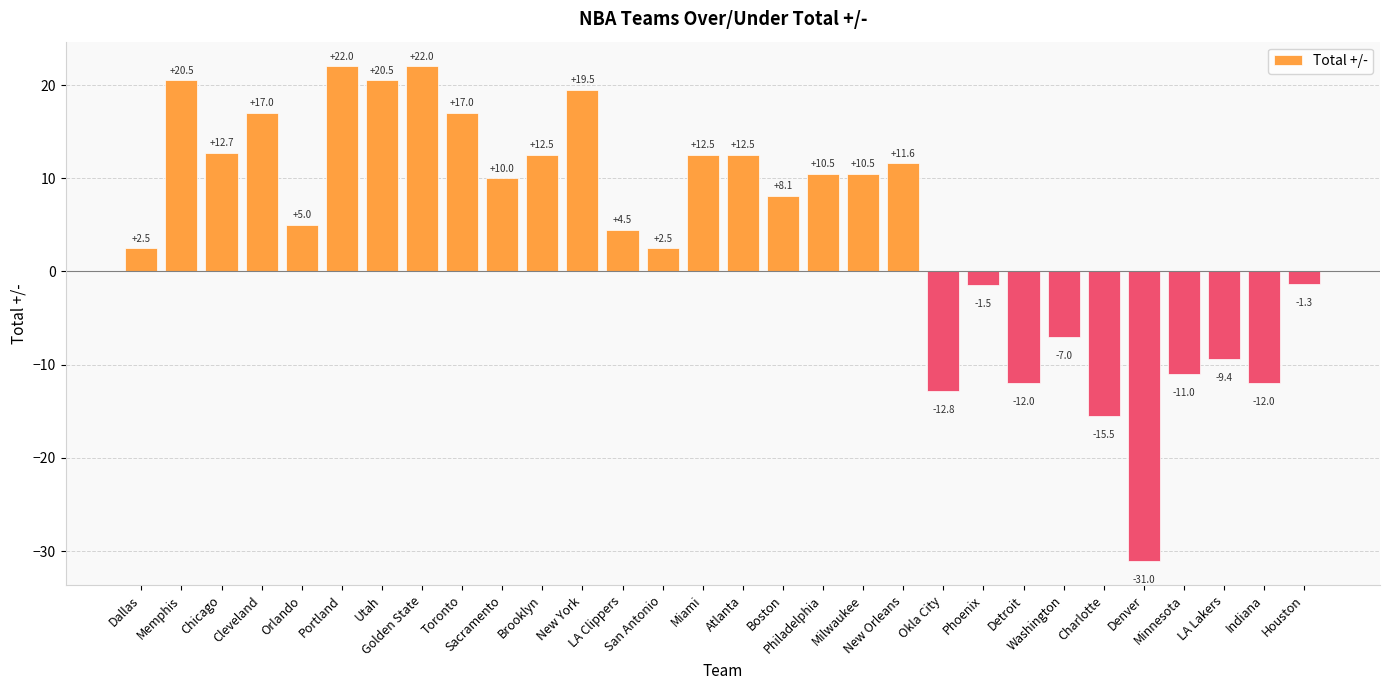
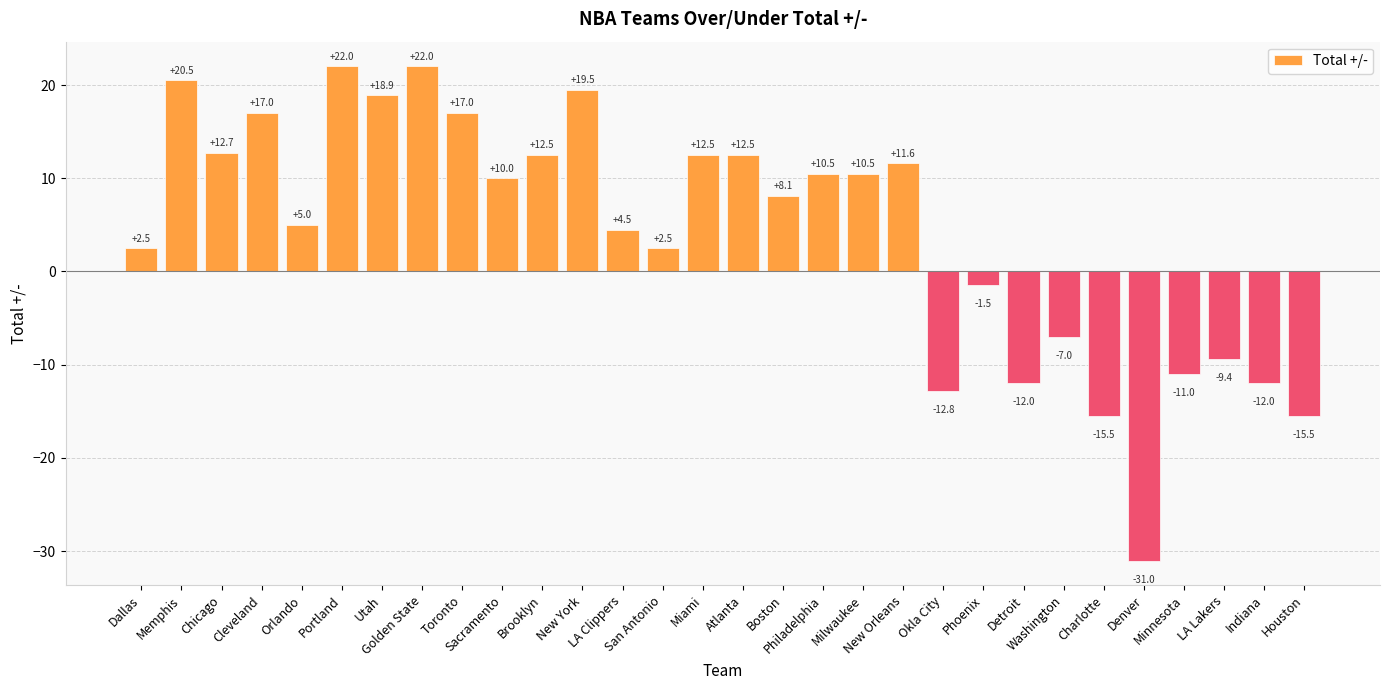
  {
    "Dallas": "+2.5",
    "Memphis": "+20.5",
    "Chicago": "+12.7",
    "Cleveland": "+17.0",
    "Orlando": "+5.0",
    "Portland": "+22.0",
-   "Utah": "+20.5",
+   "Utah": "+18.9",
    "Golden State": "+22.0",
    "Toronto": "+17.0",
    "Sacramento": "+10.0",
    "Brooklyn": "+12.5",
    "New York": "+19.5",
    "LA Clippers": "+4.5",
    "San Antonio": "+2.5",
    "Miami": "+12.5",
    "Atlanta": "+12.5",
    "Boston": "+8.1",
    "Philadelphia": "+10.5",
    "Milwaukee": "+10.5",
    "New Orleans": "+11.6",
    "Okla City": "-12.8",
    "Phoenix": "-1.5",
    "Detroit": "-12.0",
    "Washington": "-7.0",
    "Charlotte": "-15.5",
    "Denver": "-31.0",
    "Minnesota": "-11.0",
    "LA Lakers": "-9.4",
    "Indiana": "-12.0",
-   "Houston": "-1.3"
+   "Houston": "-15.5"
  }
